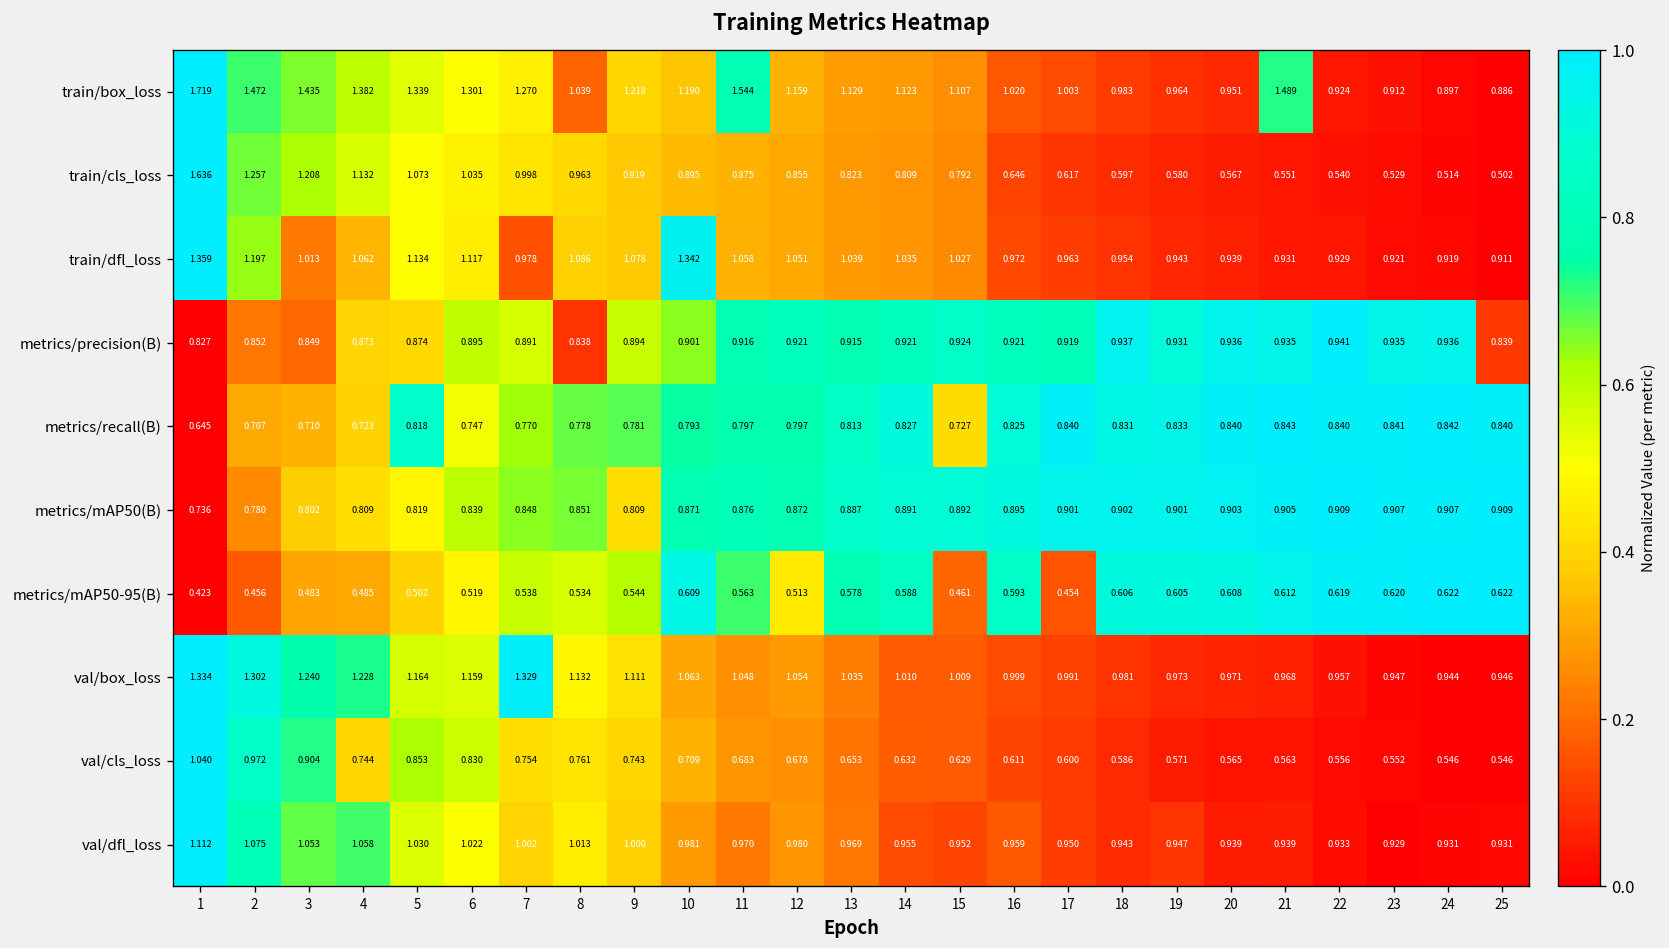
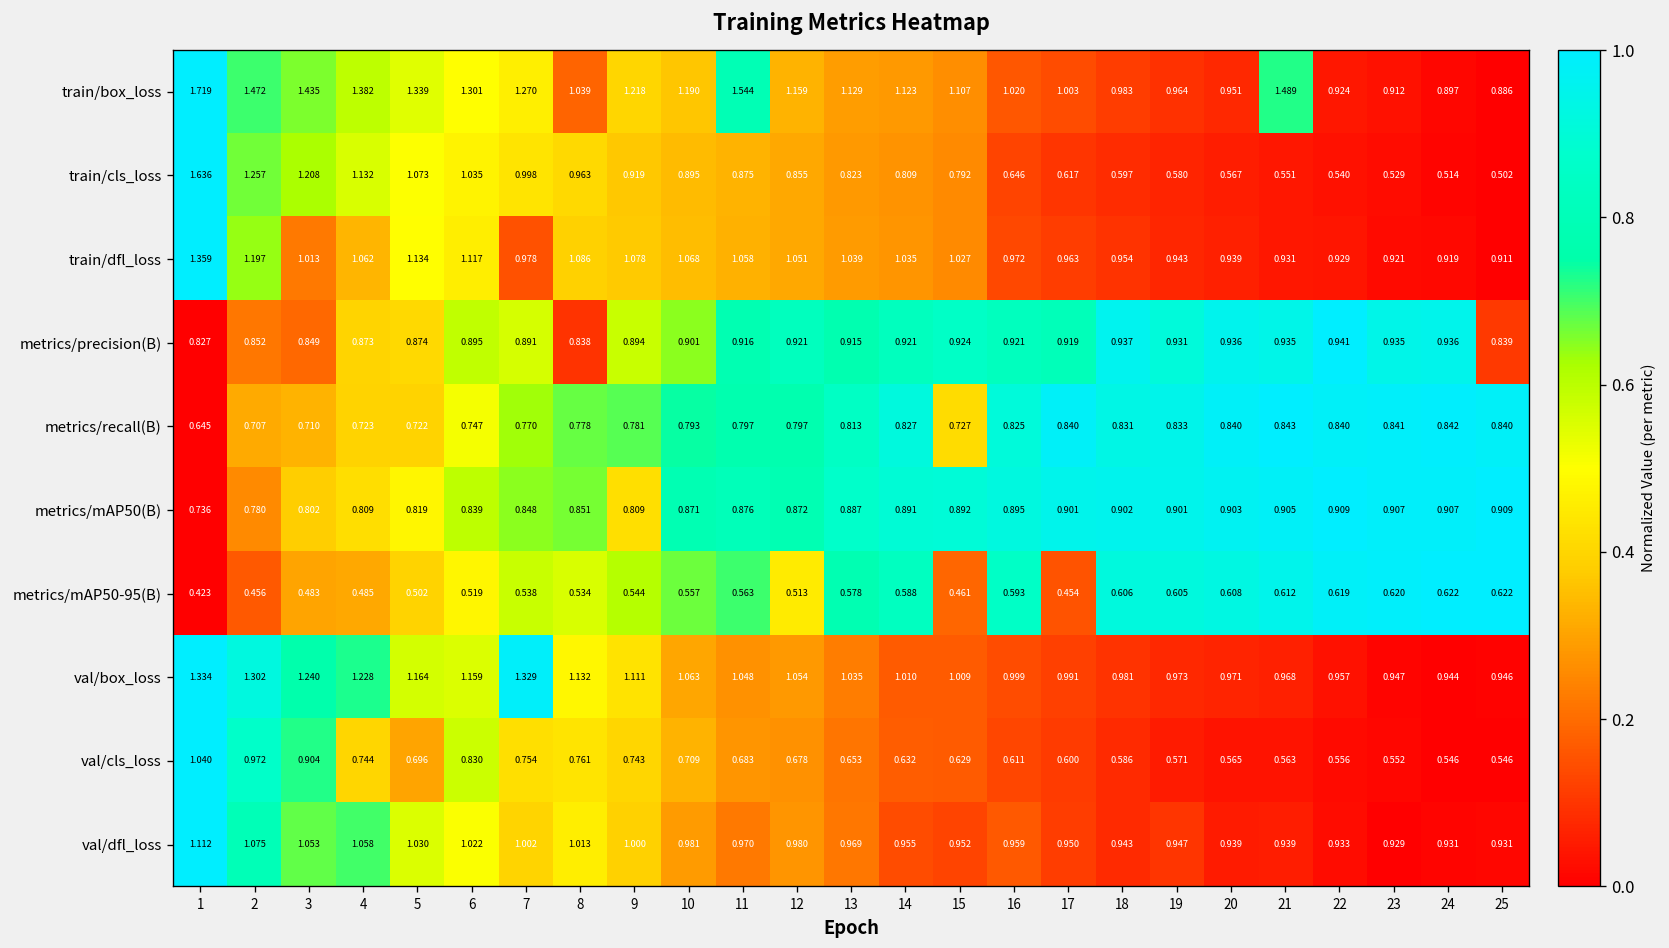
  {
    "train/dfl_loss": {
      "1": 1.359,
      "2": 1.197,
      "3": 1.013,
      "4": 1.062,
      "5": 1.134,
      "6": 1.117,
      "7": 0.978,
      "8": 1.086,
      "9": 1.078,
-     "10": 1.342,
+     "10": 1.068,
      "11": 1.058,
      "12": 1.051,
      "13": 1.039,
      "14": 1.035,
      "15": 1.027,
      "16": 0.972,
      "17": 0.963,
      "18": 0.954,
      "19": 0.943,
      "20": 0.939,
      "21": 0.931,
      "22": 0.929,
      "23": 0.921,
      "24": 0.919,
      "25": 0.911
    },
    "metrics/recall(B)": {
      "1": 0.645,
      "2": 0.707,
      "3": 0.710,
      "4": 0.723,
-     "5": 0.818,
+     "5": 0.722,
      "6": 0.747,
      "7": 0.770,
      "8": 0.778,
      "9": 0.781,
      "10": 0.793,
      "11": 0.797,
      "12": 0.797,
      "13": 0.813,
      "14": 0.827,
      "15": 0.727,
      "16": 0.825,
      "17": 0.840,
      "18": 0.831,
      "19": 0.833,
      "20": 0.840,
      "21": 0.843,
      "22": 0.840,
      "23": 0.841,
      "24": 0.842,
      "25": 0.840
    },
    "metrics/mAP50-95(B)": {
      "1": 0.423,
      "2": 0.456,
      "3": 0.483,
      "4": 0.485,
      "5": 0.502,
      "6": 0.519,
      "7": 0.538,
      "8": 0.534,
      "9": 0.544,
-     "10": 0.609,
+     "10": 0.557,
      "11": 0.563,
      "12": 0.513,
      "13": 0.578,
      "14": 0.588,
      "15": 0.461,
      "16": 0.593,
      "17": 0.454,
      "18": 0.606,
      "19": 0.605,
      "20": 0.608,
      "21": 0.612,
      "22": 0.619,
      "23": 0.620,
      "24": 0.622,
      "25": 0.622
    },
    "val/cls_loss": {
      "1": 1.040,
      "2": 0.972,
      "3": 0.904,
      "4": 0.744,
-     "5": 0.853,
+     "5": 0.696,
      "6": 0.830,
      "7": 0.754,
      "8": 0.761,
      "9": 0.743,
      "10": 0.709,
      "11": 0.683,
      "12": 0.678,
      "13": 0.653,
      "14": 0.632,
      "15": 0.629,
      "16": 0.611,
      "17": 0.600,
      "18": 0.586,
      "19": 0.571,
      "20": 0.565,
      "21": 0.563,
      "22": 0.556,
      "23": 0.552,
      "24": 0.546,
      "25": 0.546
    }
  }
